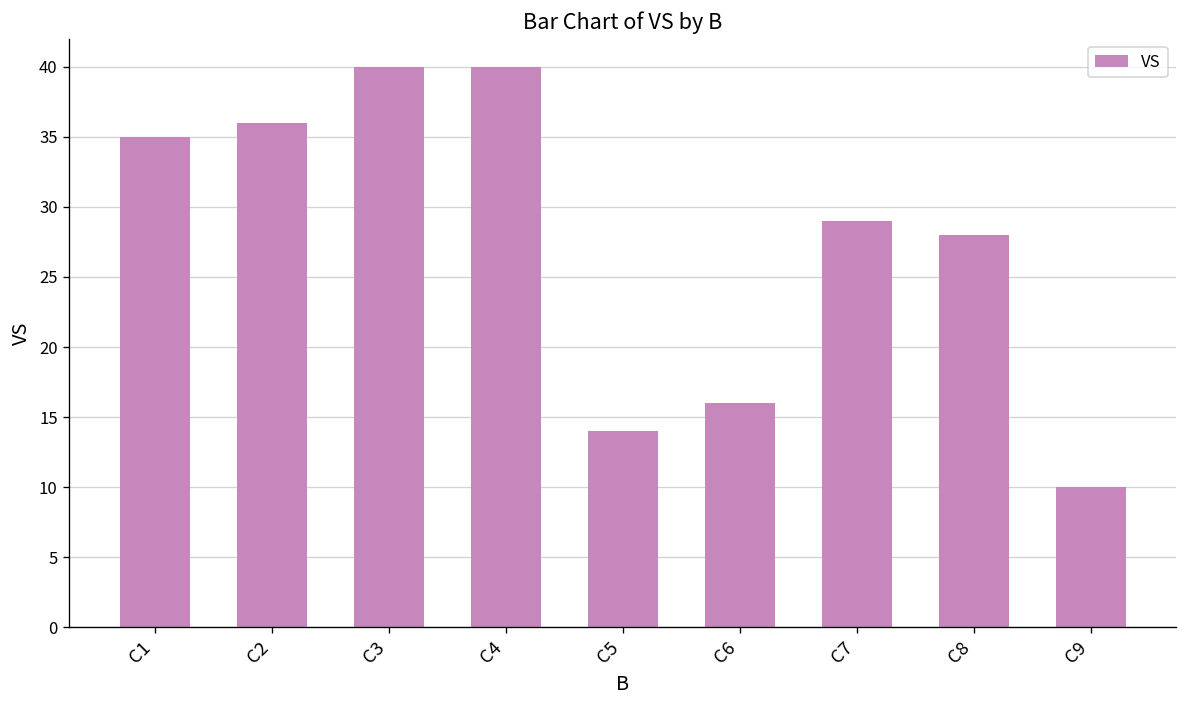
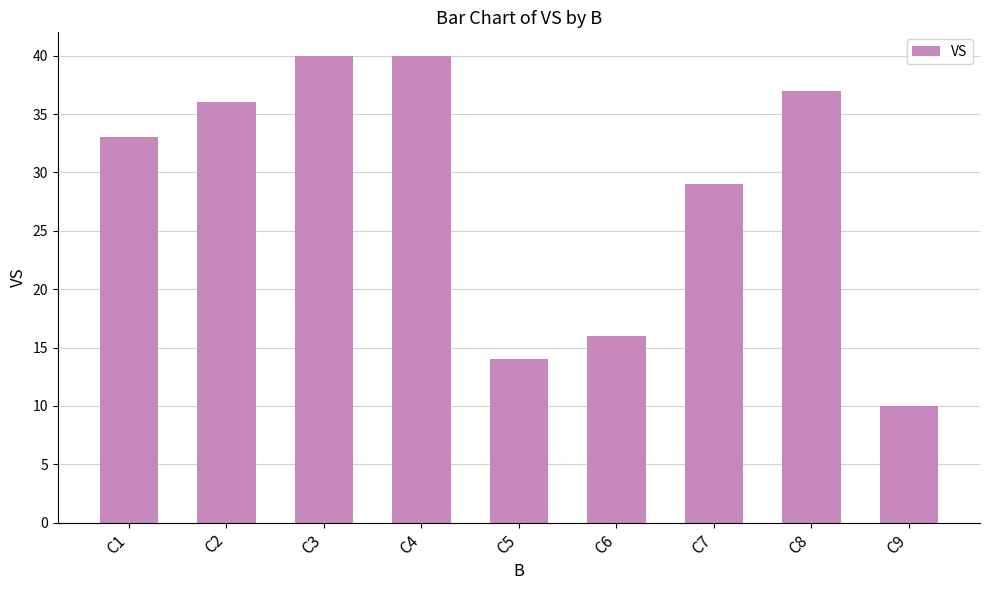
  {
-   "C1": 35,
+   "C1": 33,
    "C2": 36,
    "C3": 40,
    "C4": 40,
    "C5": 14,
    "C6": 16,
    "C7": 29,
-   "C8": 28,
+   "C8": 37,
    "C9": 10
  }
